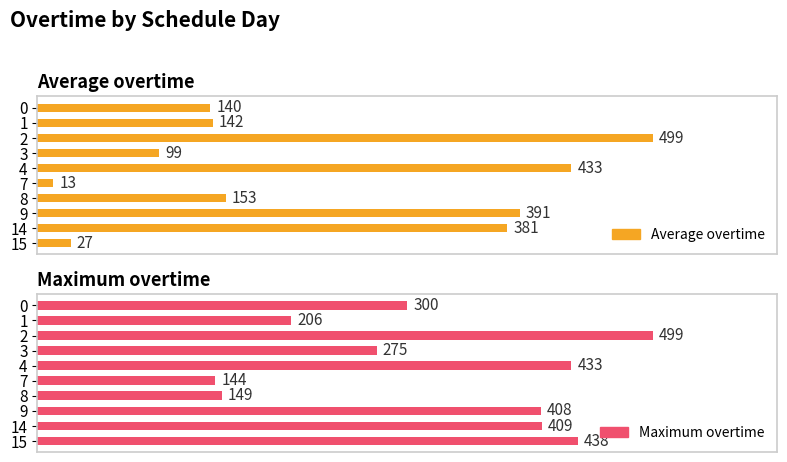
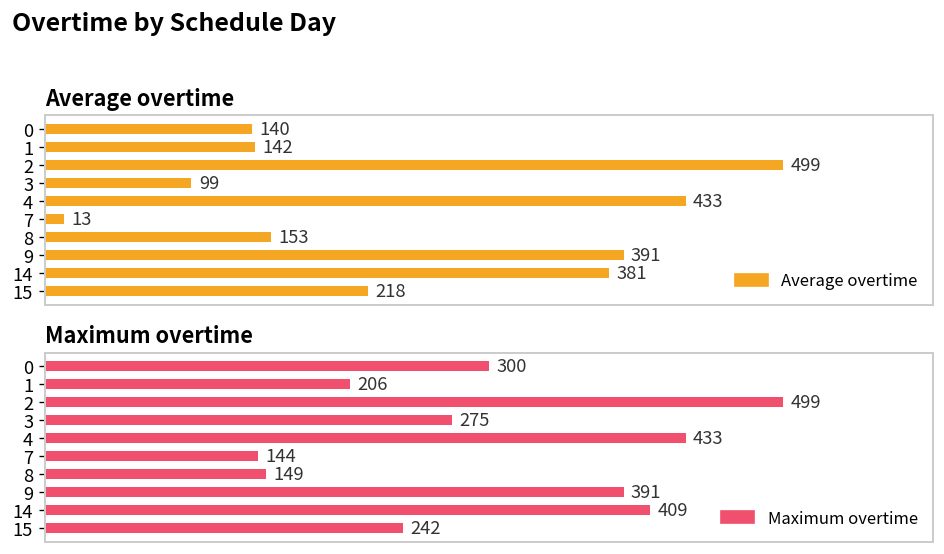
  {
    "Average overtime": {
      "0": 140,
      "1": 142,
      "2": 499,
      "3": 99,
      "4": 433,
      "7": 13,
      "8": 153,
      "9": 391,
      "14": 381,
-     "15": 27
+     "15": 218
    },
    "Maximum overtime": {
      "0": 300,
      "1": 206,
      "2": 499,
      "3": 275,
      "4": 433,
      "7": 144,
      "8": 149,
-     "9": 408,
+     "9": 391,
      "14": 409,
-     "15": 438
+     "15": 242
    }
  }
